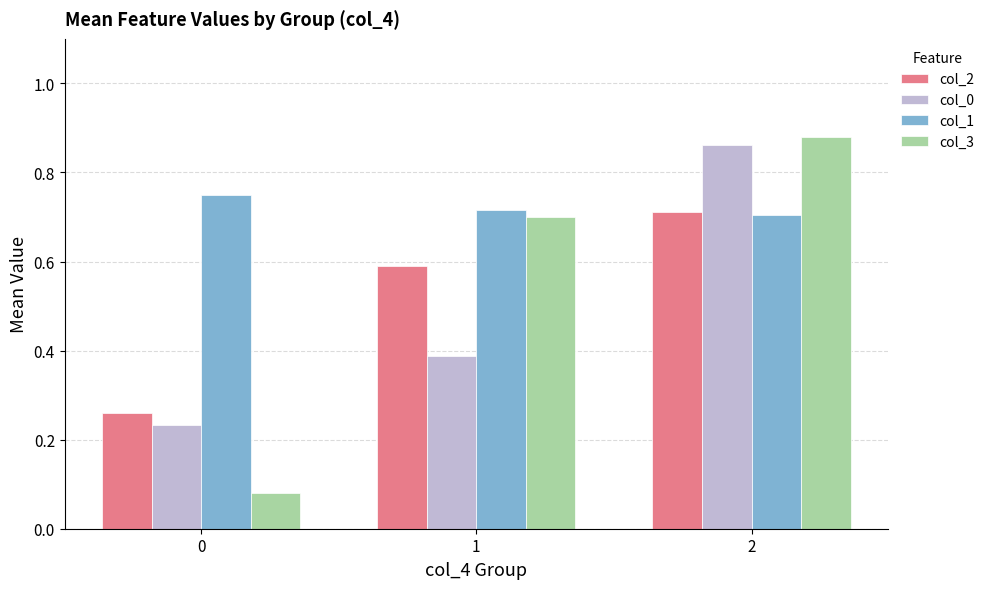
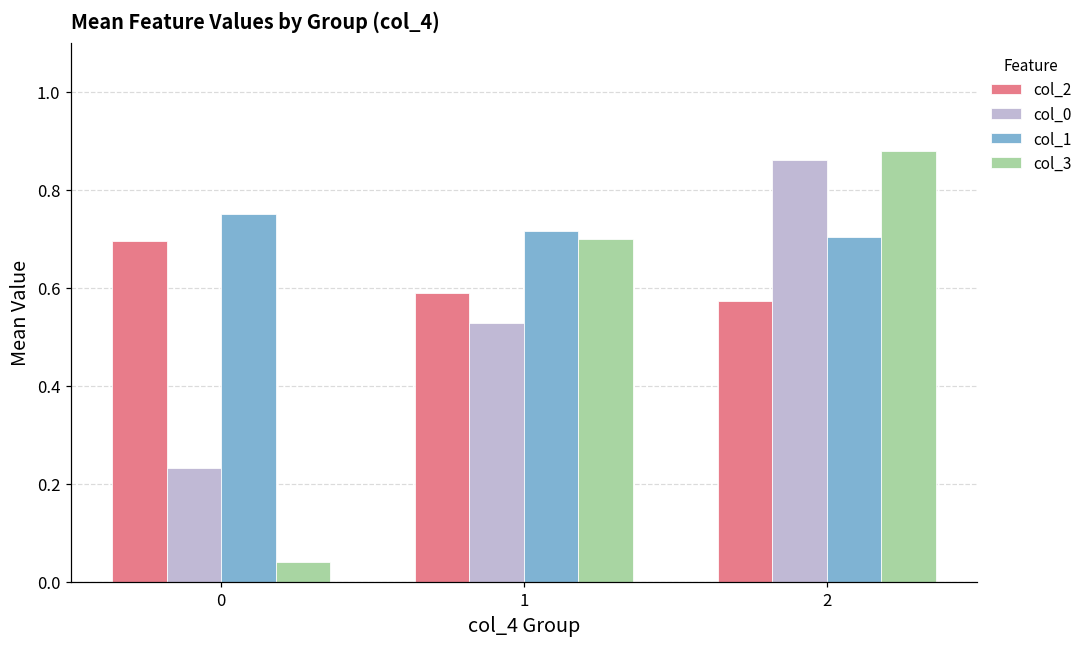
  {
    "col_2": {
-     "0": 0.26,
+     "0": 0.70,
      "1": 0.59,
-     "2": 0.71
+     "2": 0.57
    },
    "col_0": {
      "0": 0.23,
-     "1": 0.39,
+     "1": 0.53,
      "2": 0.86
    },
    "col_1": {
      "0": 0.75,
      "1": 0.72,
      "2": 0.70
    },
    "col_3": {
-     "0": 0.08,
+     "0": 0.04,
      "1": 0.70,
      "2": 0.88
    }
  }
